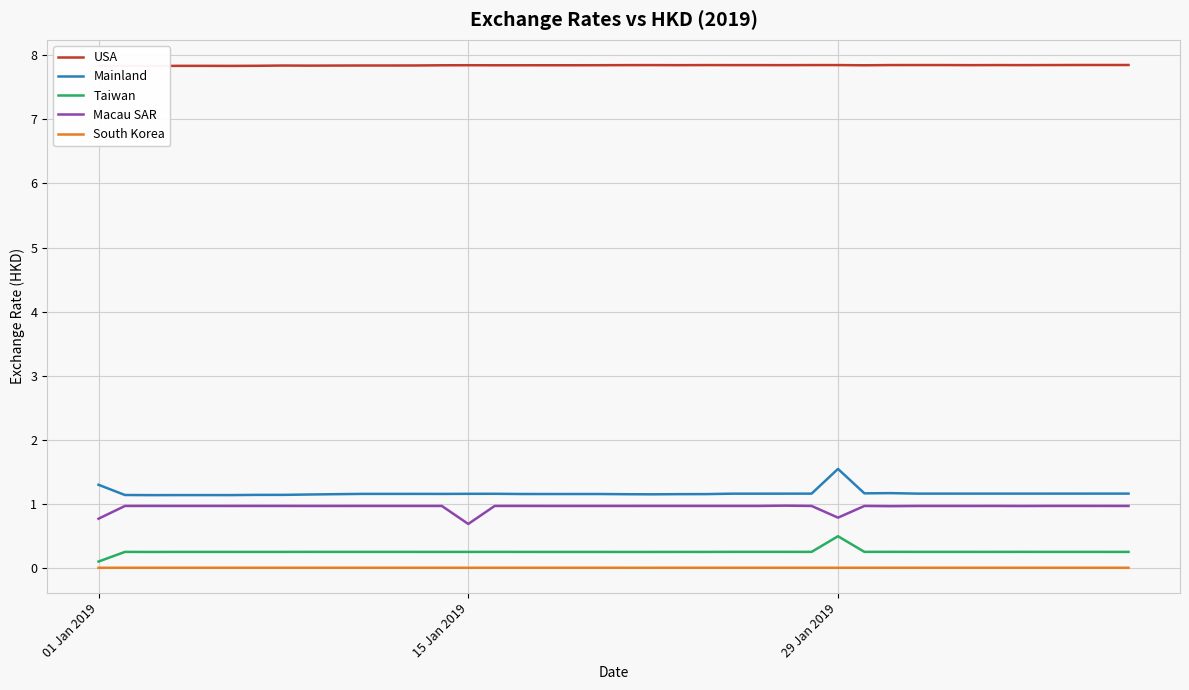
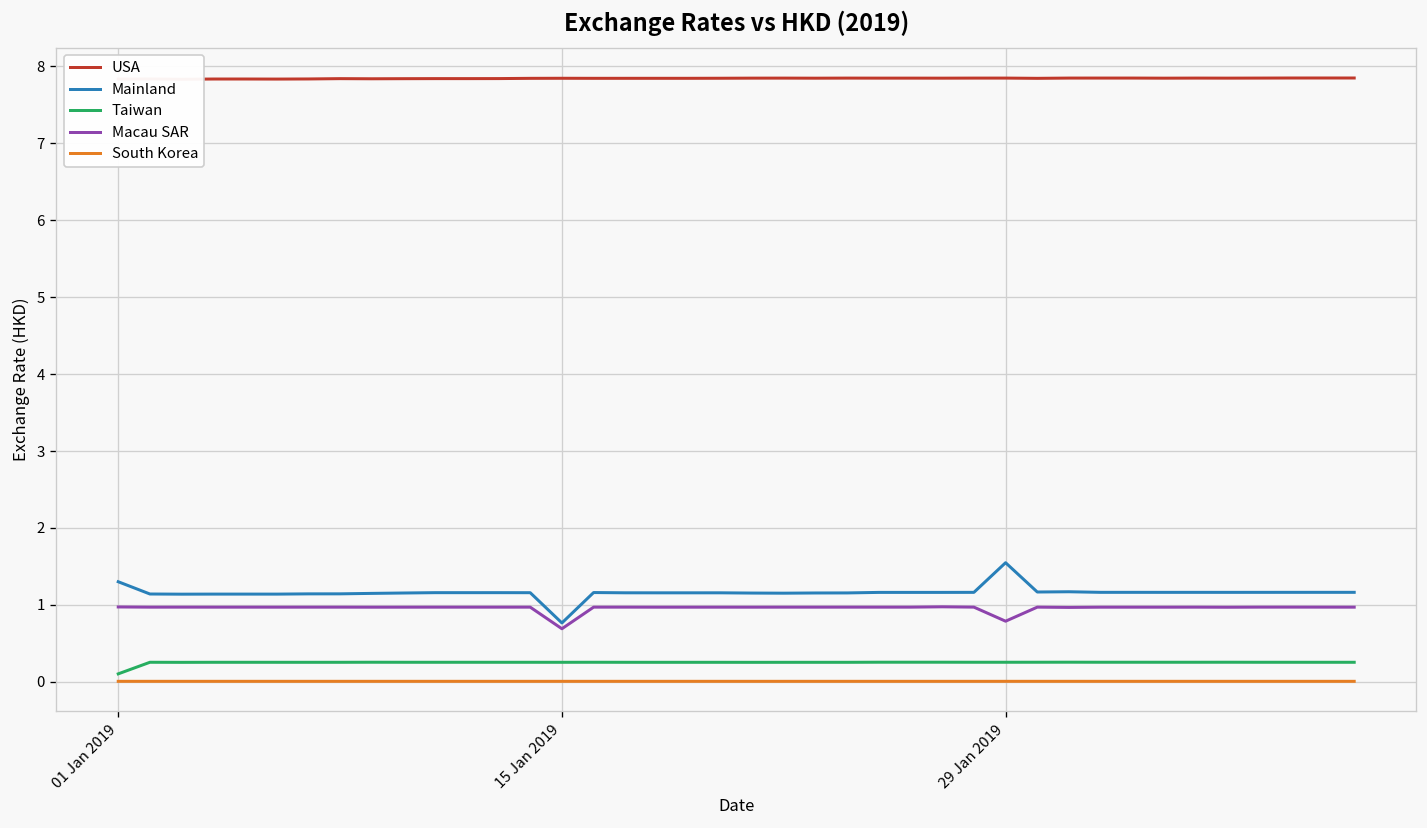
  {
    "USA": {
      "15 Jan 2019": 7.8,
      "29 Jan 2019": 7.8
    },
    "Mainland": {
      "01 Jan 2019": 1.3,
-     "15 Jan 2019": 1.2,
+     "15 Jan 2019": 0.8,
      "29 Jan 2019": 1.5
    },
    "Taiwan": {
      "01 Jan 2019": 0.1,
      "15 Jan 2019": 0.3,
-     "29 Jan 2019": 0.5
+     "29 Jan 2019": 0.3
    },
    "Macau SAR": {
-     "01 Jan 2019": 0.8,
+     "01 Jan 2019": 1.0,
      "15 Jan 2019": 0.7,
      "29 Jan 2019": 0.8
    },
    "South Korea": {
      "01 Jan 2019": 0.0,
      "15 Jan 2019": 0.0,
      "29 Jan 2019": 0.0
    }
  }
